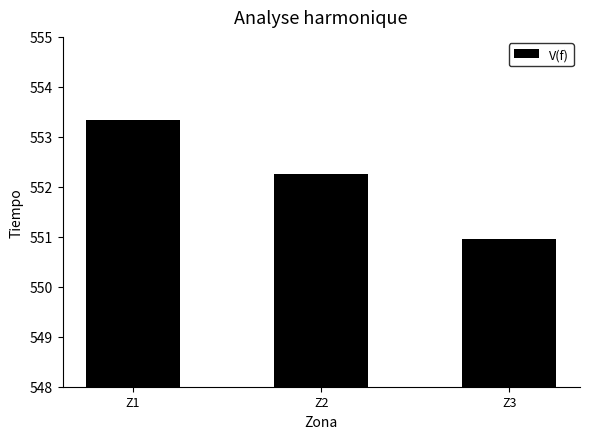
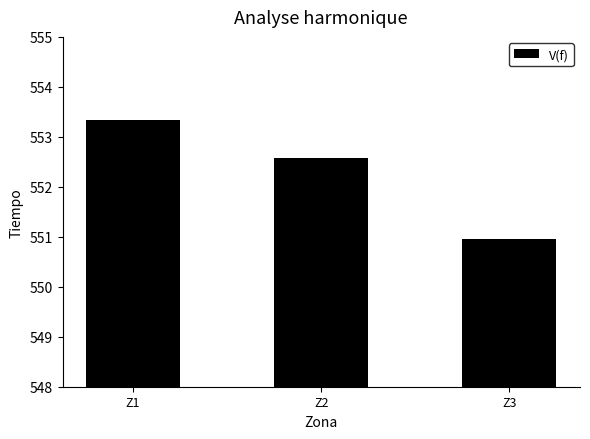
  {
    "Z1": 553.3,
-   "Z2": 552.2,
+   "Z2": 552.6,
    "Z3": 551.0
  }
